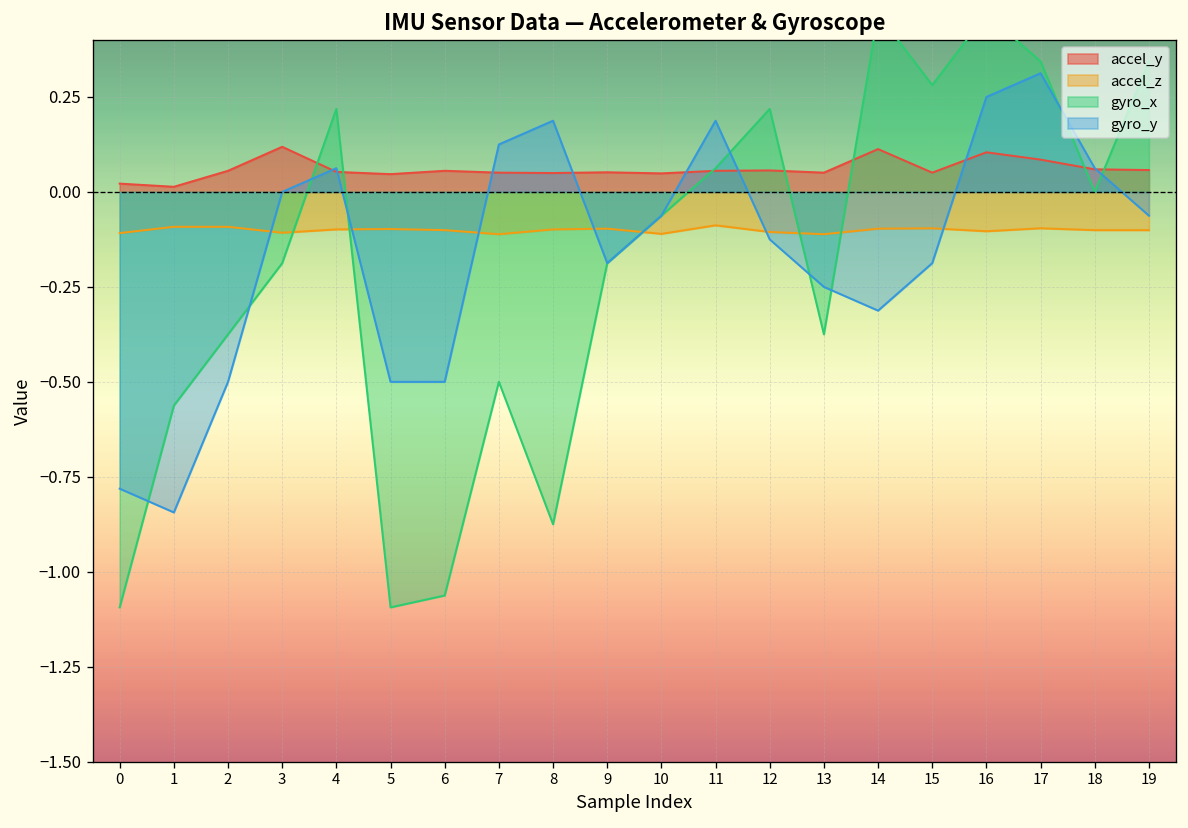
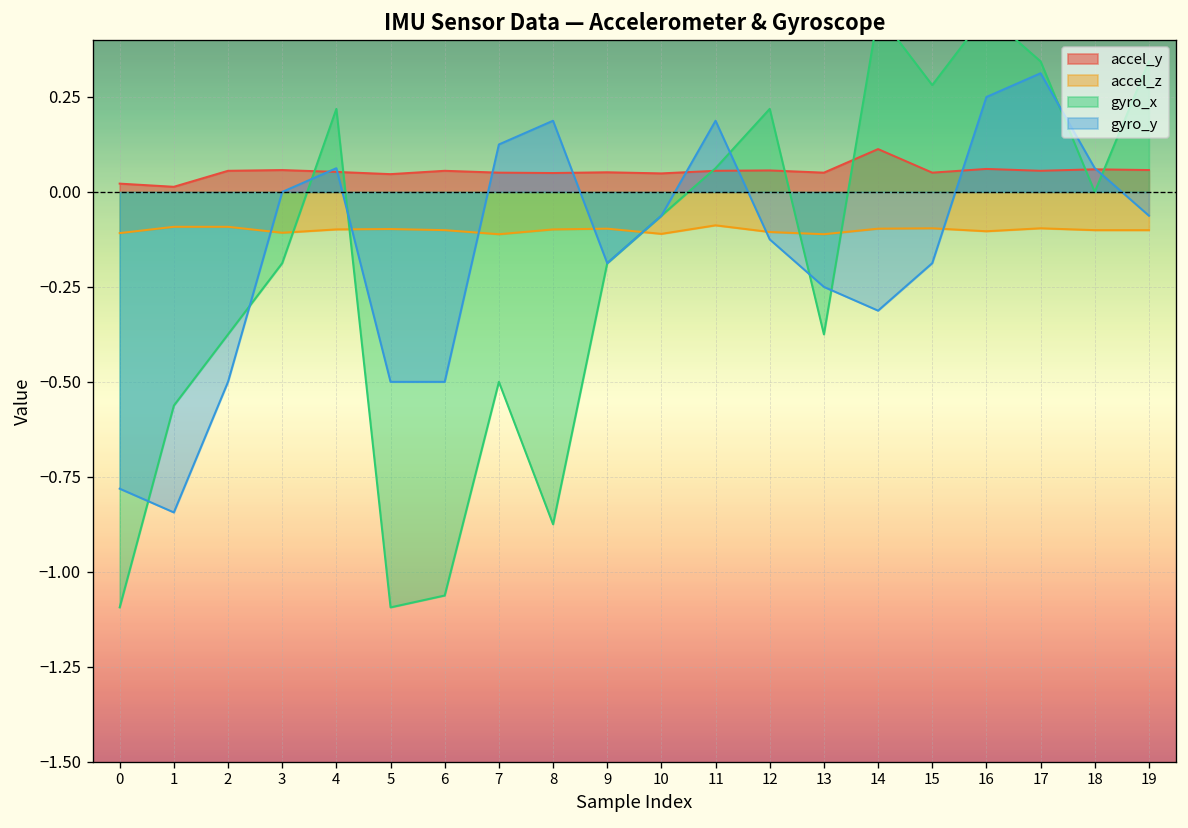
  {
    "accel_y": {
      "0": 0.02,
      "1": 0.01,
      "2": 0.06,
-     "3": 0.12,
+     "3": 0.06,
      "4": 0.05,
      "5": 0.05,
      "6": 0.06,
      "7": 0.05,
      "8": 0.05,
      "9": 0.05,
      "10": 0.05,
      "12": 0.06,
      "13": 0.05,
      "14": 0.11,
      "15": 0.05,
-     "16": 0.10,
-     "17": 0.09,
+     "16": 0.06,
+     "17": 0.06,
      "19": 0.06
    }
  }
